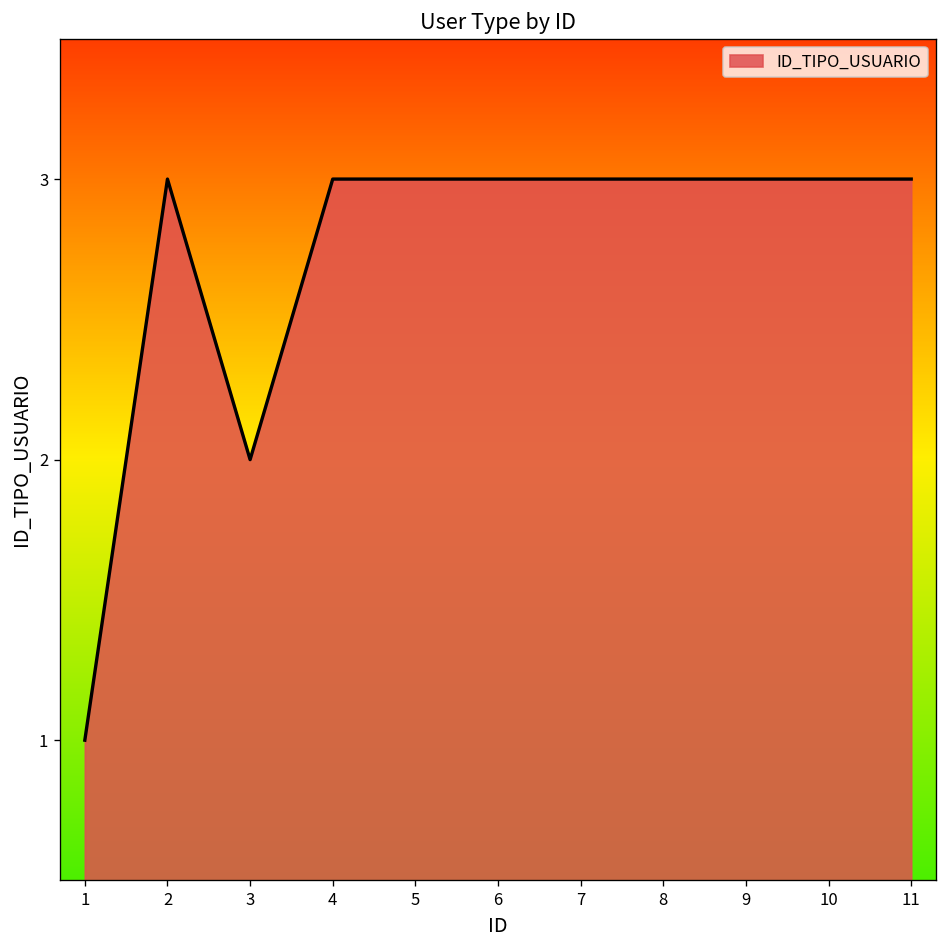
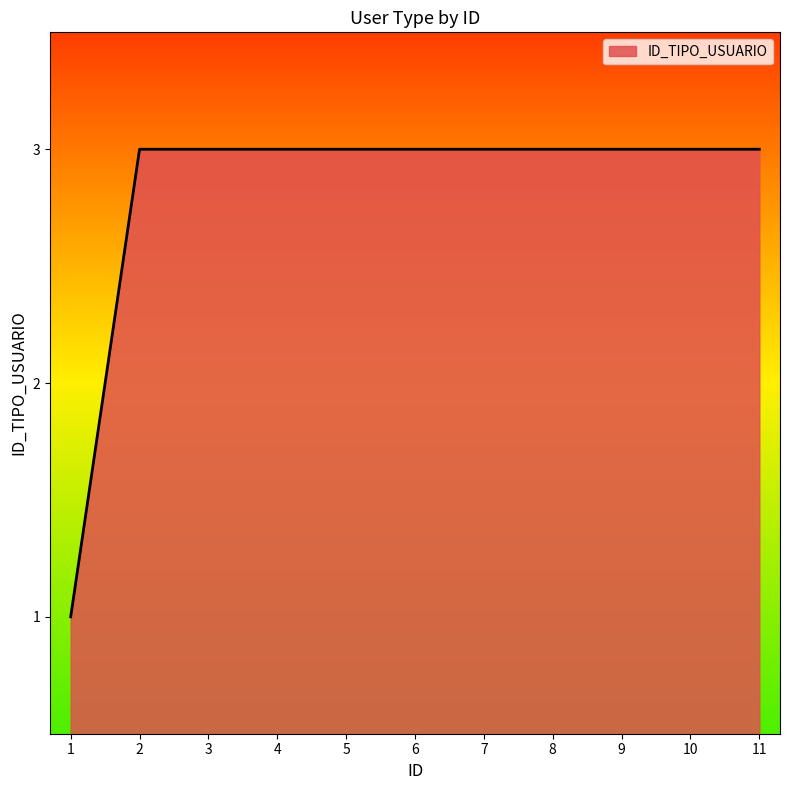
  {
    "1": 1,
    "2": 3,
-   "3": 2,
+   "3": 3,
    "4": 3,
    "5": 3,
    "6": 3,
    "7": 3,
    "8": 3,
    "9": 3,
    "10": 3,
    "11": 3
  }
